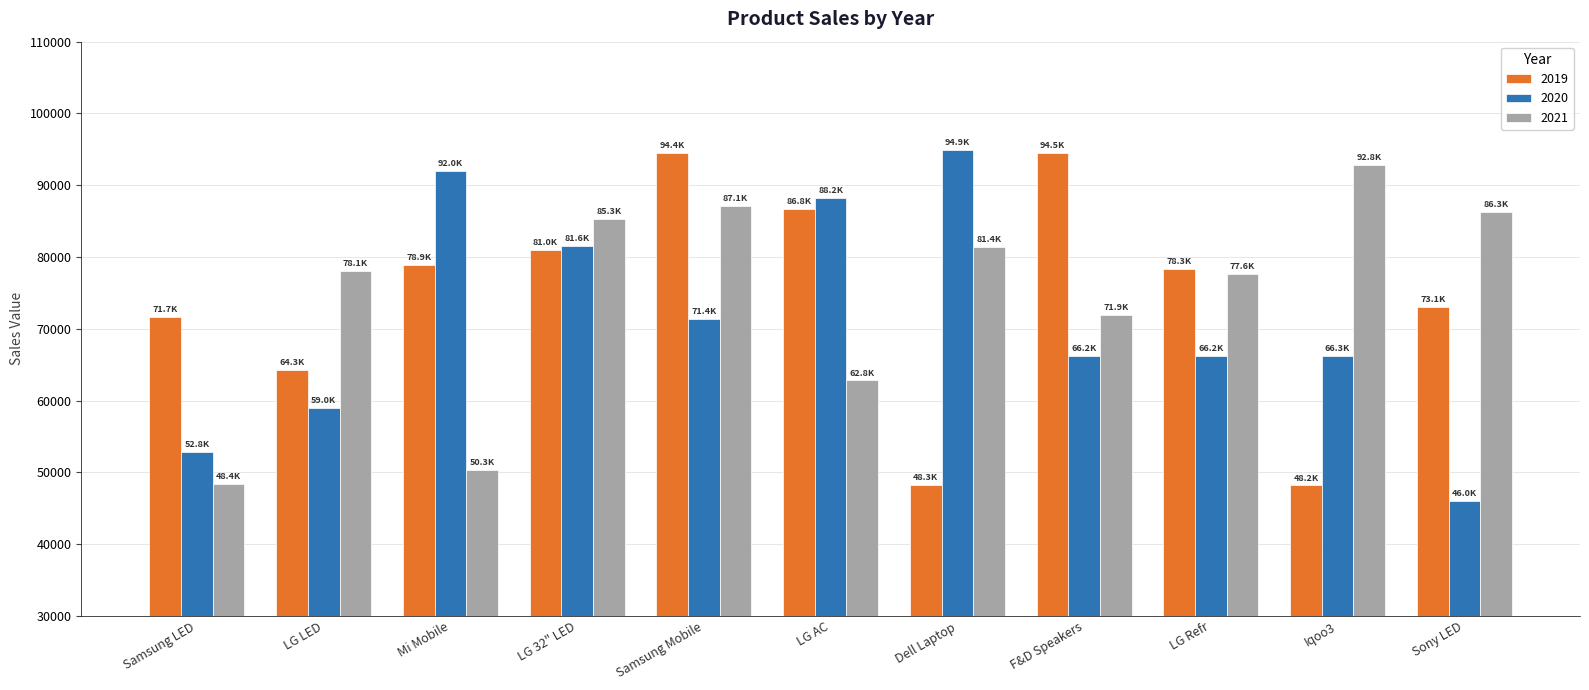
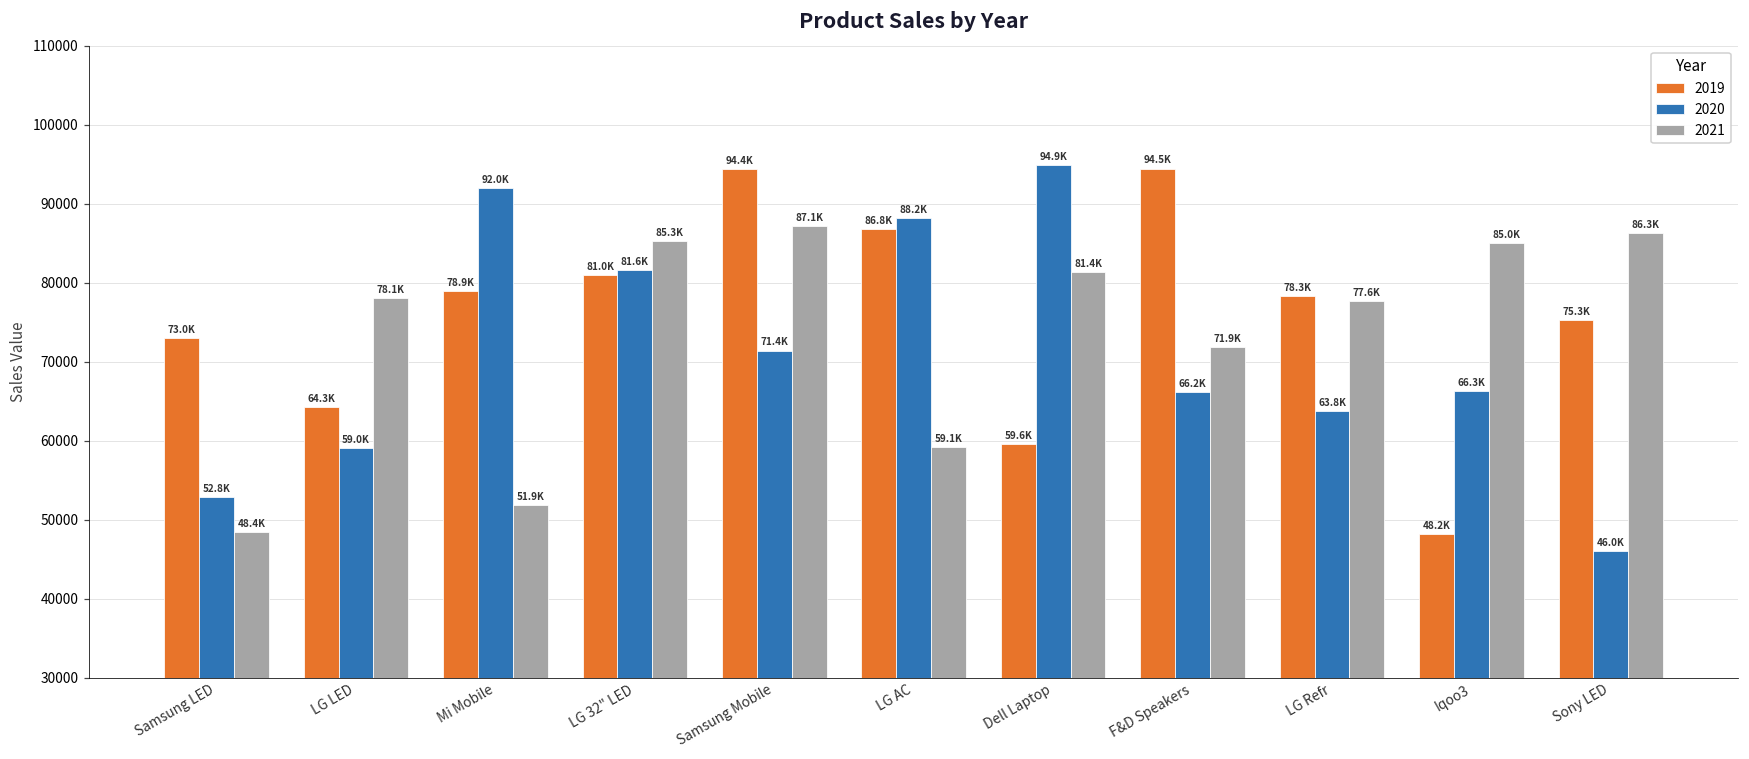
  {
    "2019": {
-     "Samsung LED": "71.7K",
+     "Samsung LED": "73.0K",
      "LG LED": "64.3K",
      "Mi Mobile": "78.9K",
      "LG 32\" LED": "81.0K",
      "Samsung Mobile": "94.4K",
      "LG AC": "86.8K",
-     "Dell Laptop": "48.3K",
+     "Dell Laptop": "59.6K",
      "F&D Speakers": "94.5K",
      "LG Refr": "78.3K",
      "Iqoo3": "48.2K",
-     "Sony LED": "73.1K"
+     "Sony LED": "75.3K"
    },
    "2020": {
      "Samsung LED": "52.8K",
      "LG LED": "59.0K",
      "Mi Mobile": "92.0K",
      "LG 32\" LED": "81.6K",
      "Samsung Mobile": "71.4K",
      "LG AC": "88.2K",
      "Dell Laptop": "94.9K",
      "F&D Speakers": "66.2K",
-     "LG Refr": "66.2K",
+     "LG Refr": "63.8K",
      "Iqoo3": "66.3K",
      "Sony LED": "46.0K"
    },
    "2021": {
      "Samsung LED": "48.4K",
      "LG LED": "78.1K",
-     "Mi Mobile": "50.3K",
+     "Mi Mobile": "51.9K",
      "LG 32\" LED": "85.3K",
      "Samsung Mobile": "87.1K",
-     "LG AC": "62.8K",
+     "LG AC": "59.1K",
      "Dell Laptop": "81.4K",
      "F&D Speakers": "71.9K",
      "LG Refr": "77.6K",
-     "Iqoo3": "92.8K",
+     "Iqoo3": "85.0K",
      "Sony LED": "86.3K"
    }
  }
